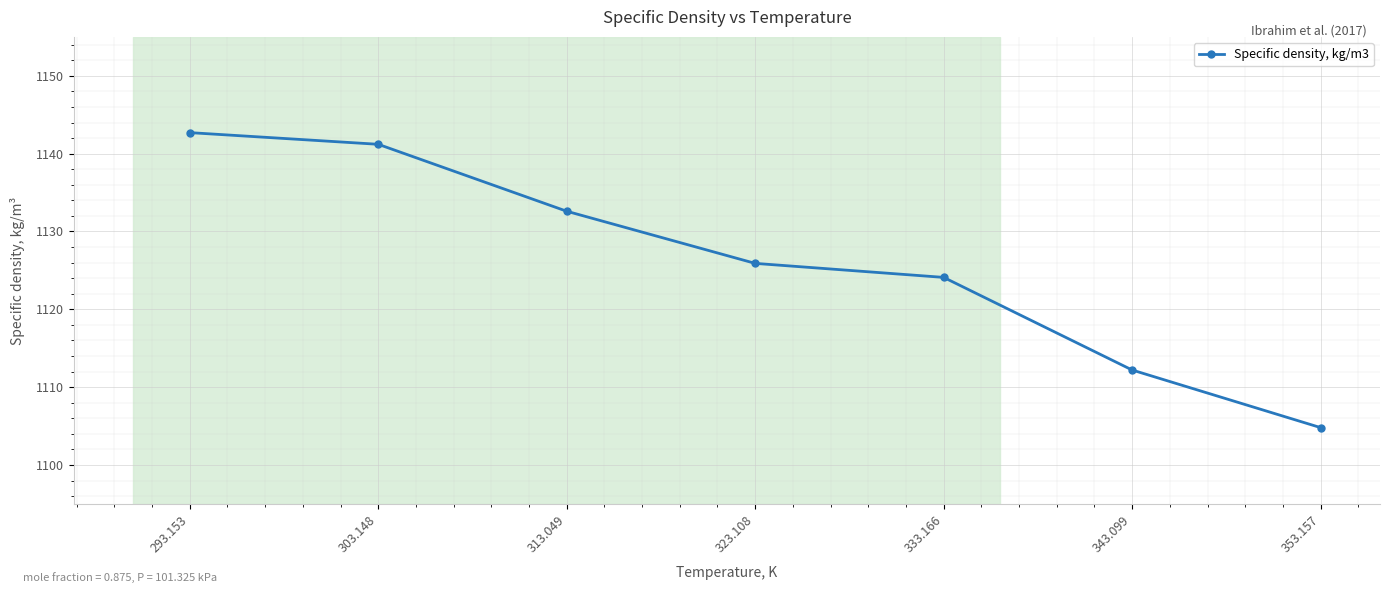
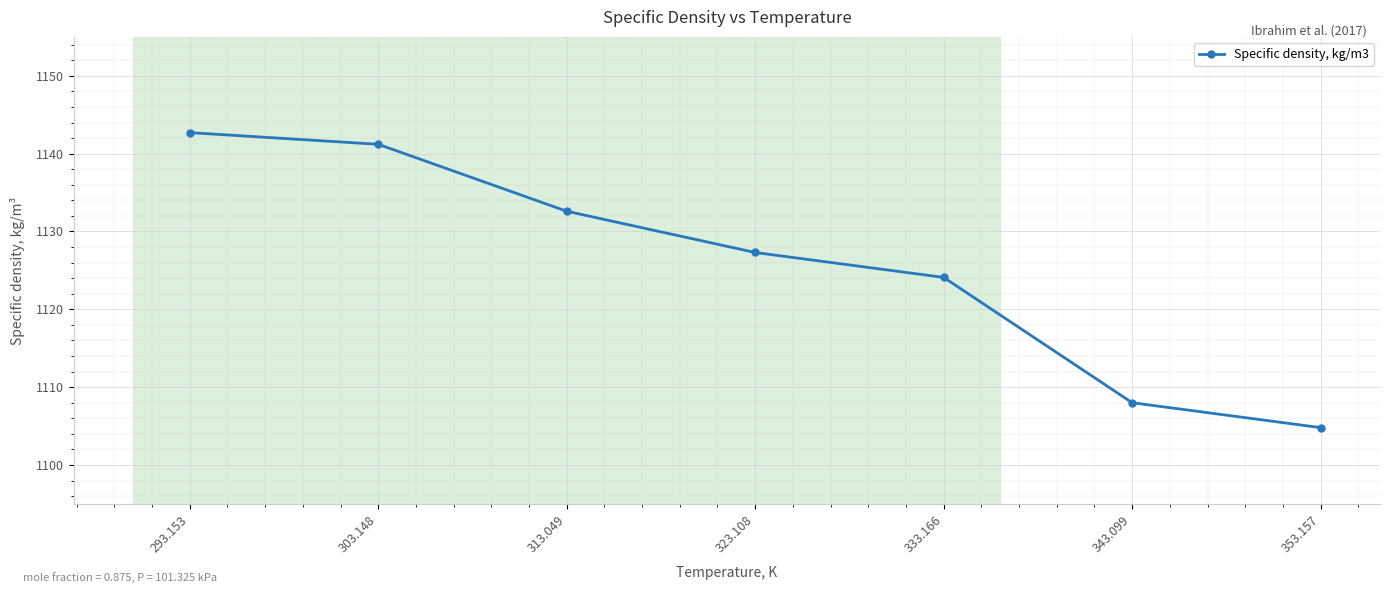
  {
    "293.153": 1143,
    "303.148": 1141,
    "313.049": 1133,
-   "323.108": 1126,
+   "323.108": 1127,
    "333.166": 1124,
-   "343.099": 1112,
+   "343.099": 1108,
    "353.157": 1105
  }
